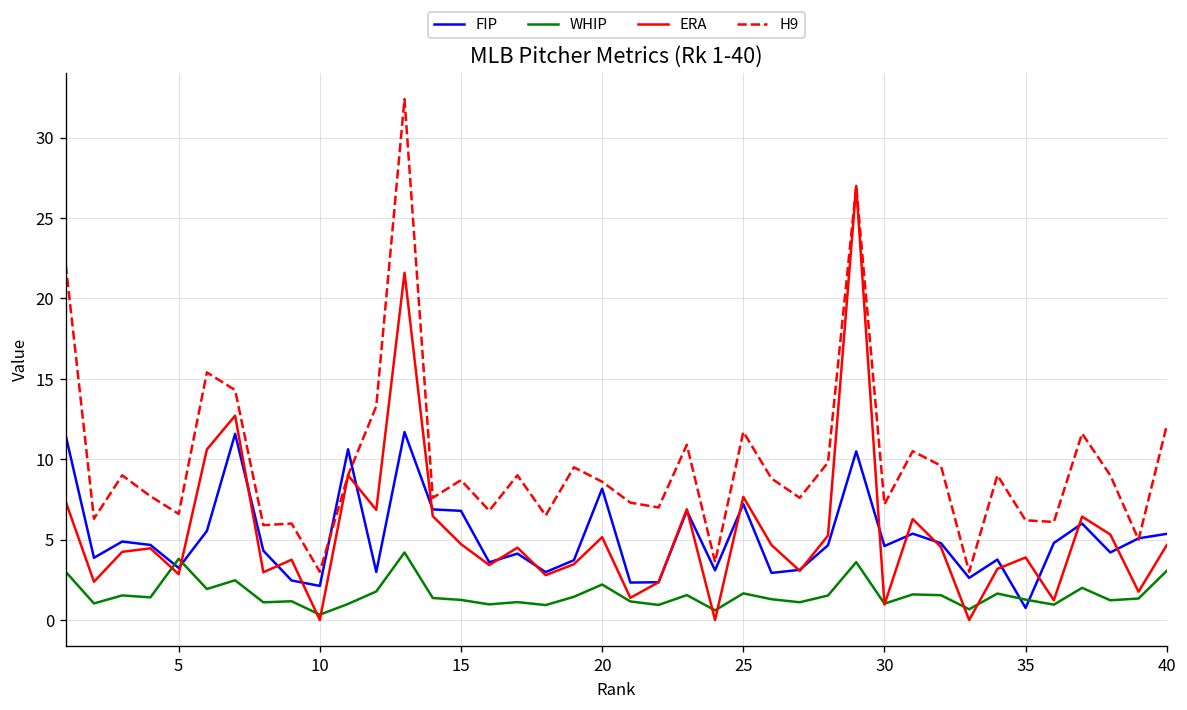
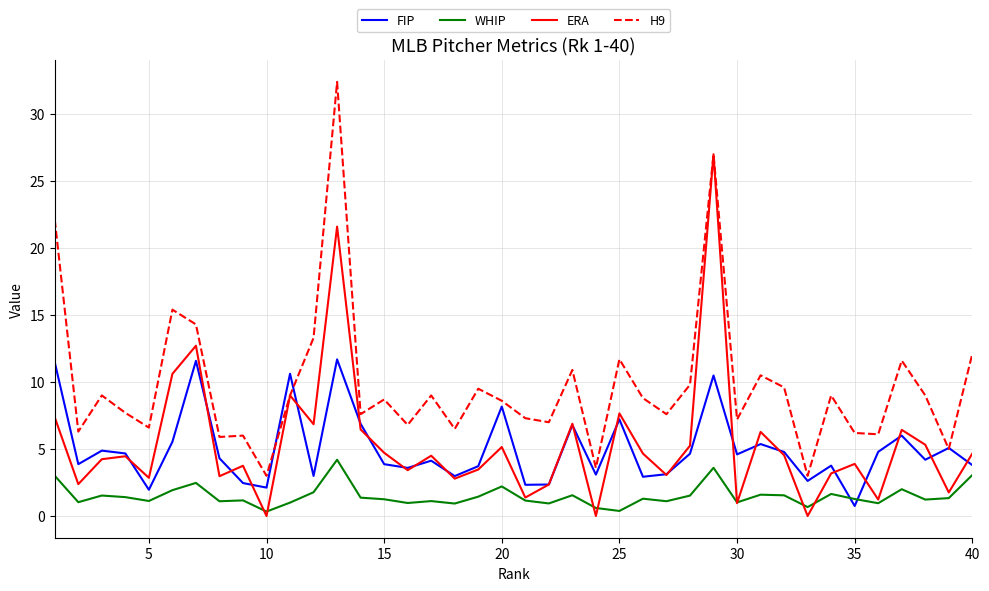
  {
    "FIP": {
-     "5": 3.2,
+     "5": 2.0,
      "10": 2.1,
-     "15": 6.8,
+     "15": 3.9,
      "20": 8.2,
      "25": 7.2,
      "30": 4.6,
      "35": 0.8,
-     "40": 5.4
+     "40": 3.8
    },
    "WHIP": {
-     "5": 3.8,
+     "5": 1.1,
      "10": 0.3,
      "15": 1.3,
      "20": 2.2,
-     "25": 1.7,
+     "25": 0.4,
      "35": 1.3,
      "40": 3.1
    }
  }
